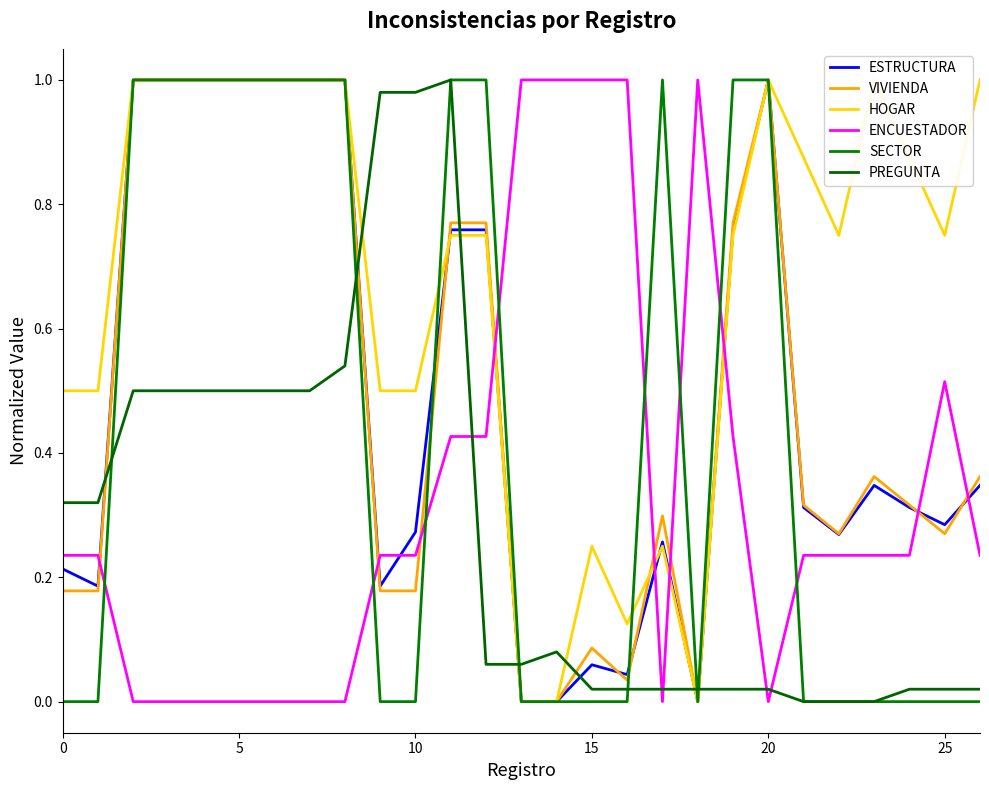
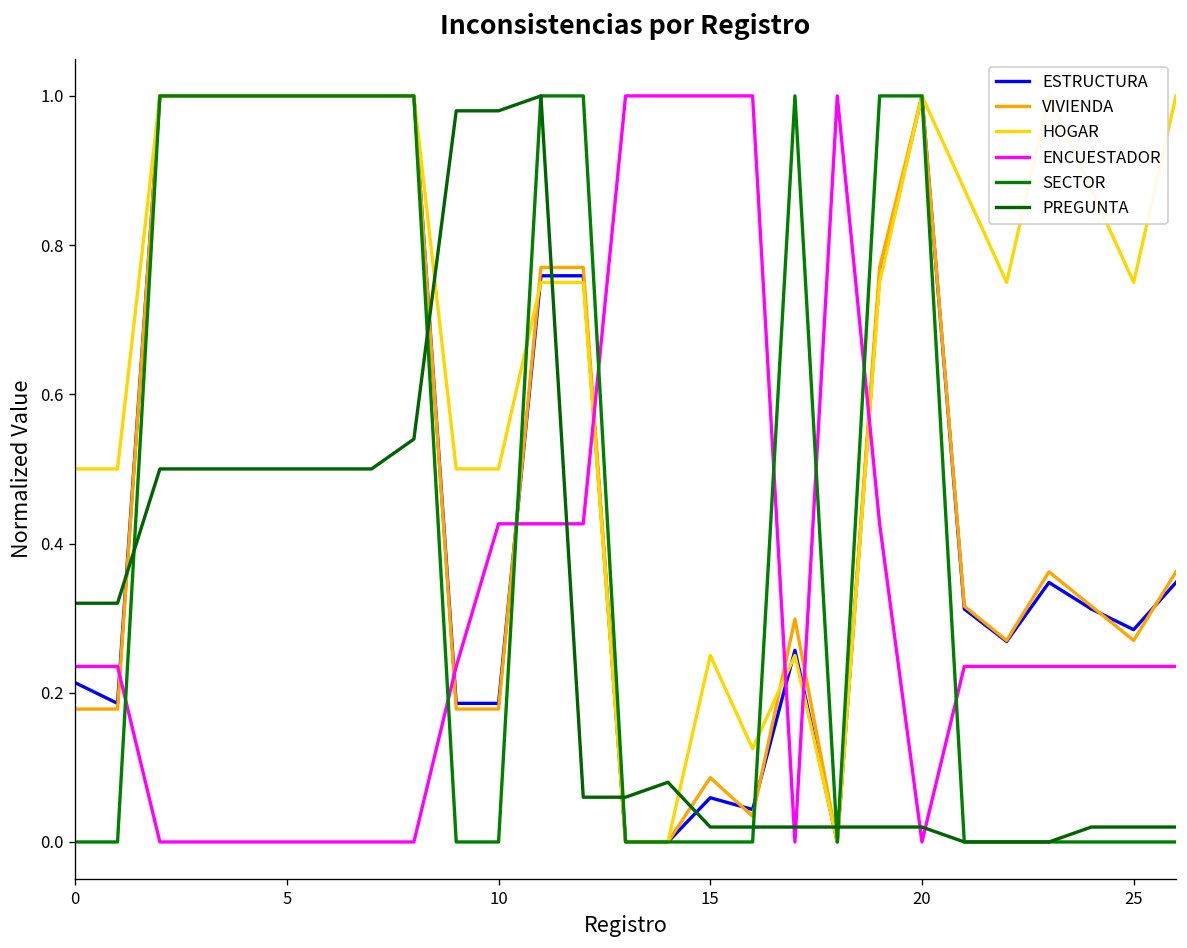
  {
    "ESTRUCTURA": {
      "0": 0.21,
-     "10": 0.27,
+     "10": 0.19,
      "15": 0.06,
      "25": 0.28
    },
    "ENCUESTADOR": {
      "0": 0.24,
      "5": 0.00,
-     "10": 0.24,
+     "10": 0.43,
      "15": 1.00,
      "20": 0.00,
-     "25": 0.51
+     "25": 0.24
    }
  }
